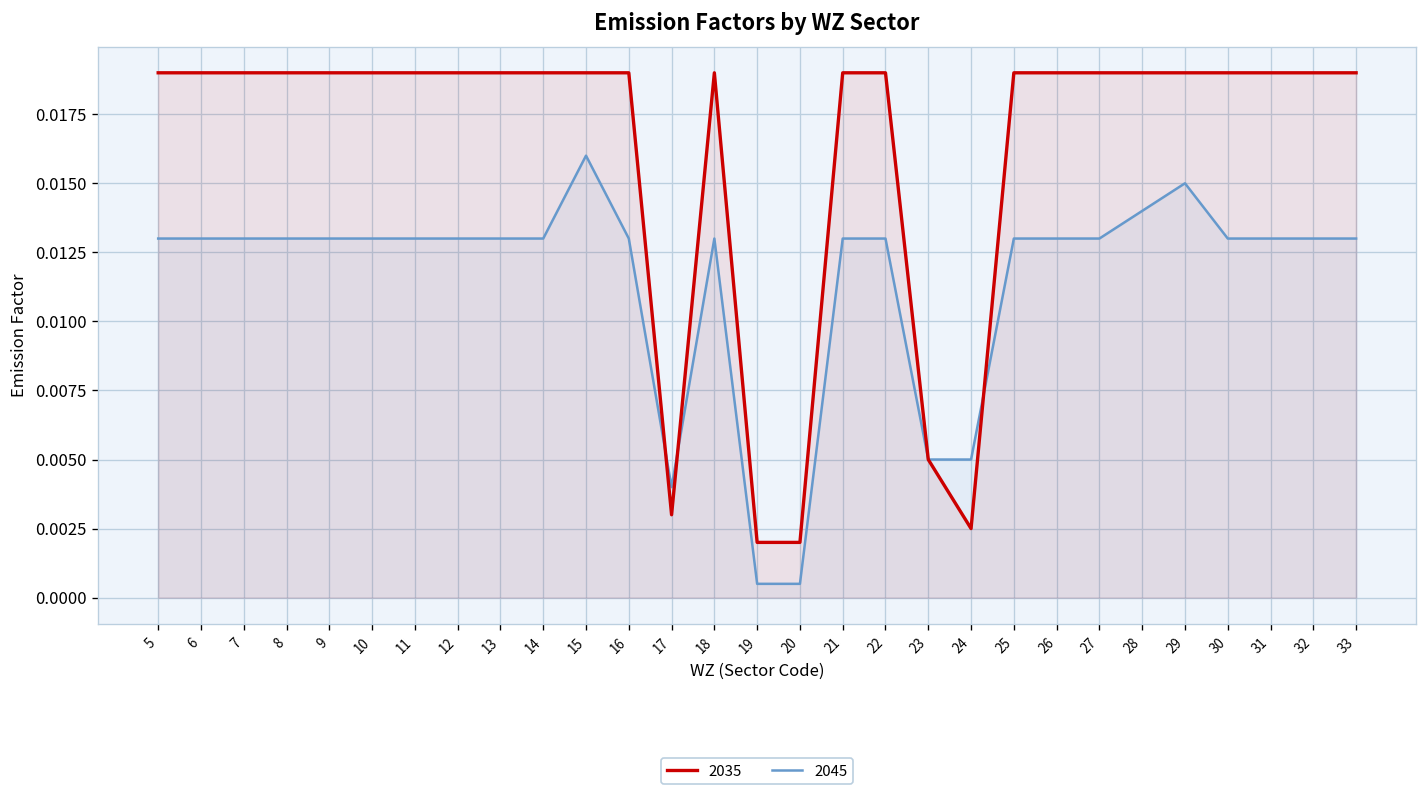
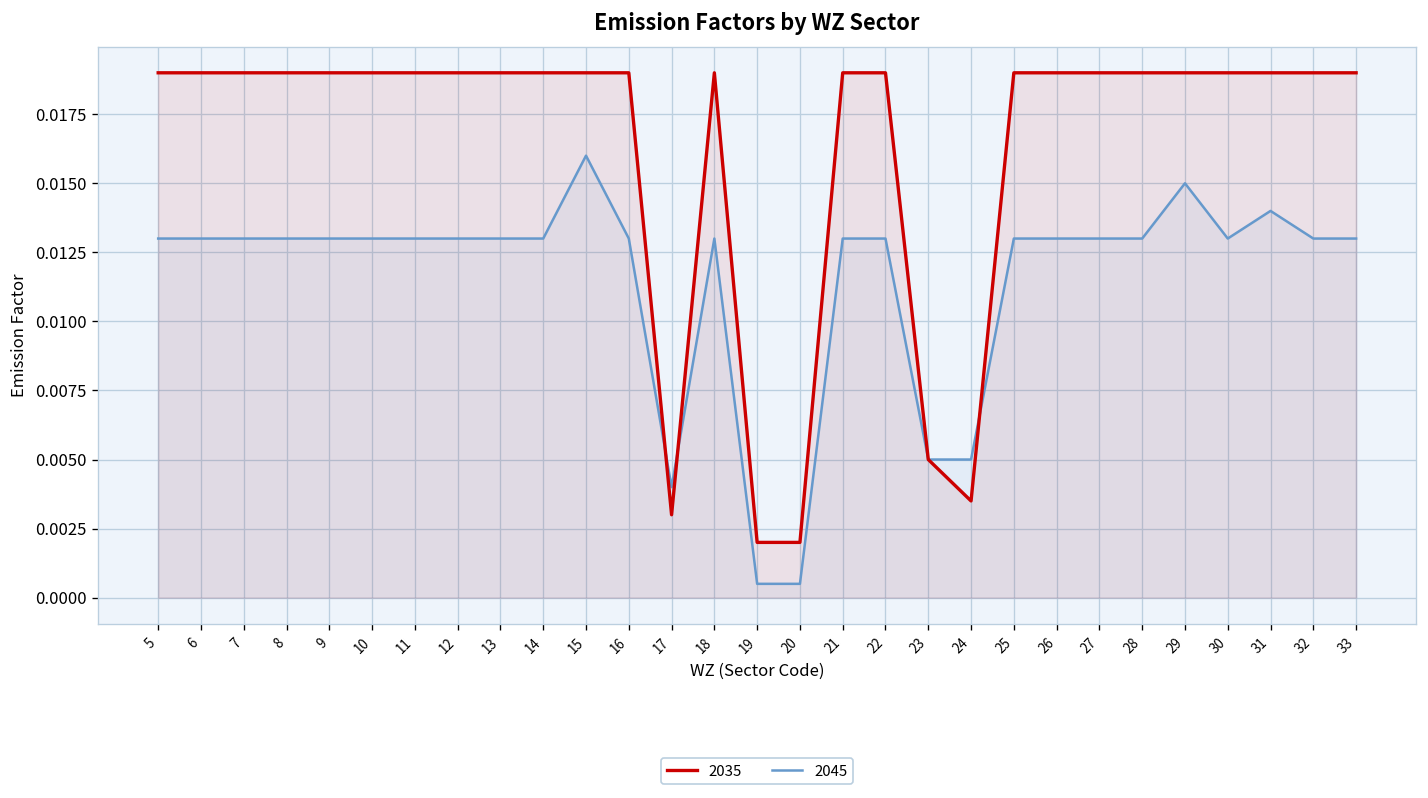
  {
    "2035": {
      "5": 0.0190,
      "6": 0.0190,
      "7": 0.0190,
      "8": 0.0190,
      "9": 0.0190,
      "10": 0.0190,
      "11": 0.0190,
      "12": 0.0190,
      "13": 0.0190,
      "14": 0.0190,
      "15": 0.0190,
      "16": 0.0190,
      "17": 0.0030,
      "18": 0.0190,
      "19": 0.0020,
      "20": 0.0020,
      "21": 0.0190,
      "22": 0.0190,
-     "24": 0.0025,
+     "24": 0.0035,
      "25": 0.0190,
      "26": 0.0190,
      "27": 0.0190,
      "28": 0.0190,
      "29": 0.0190,
      "30": 0.0190,
      "31": 0.0190,
      "32": 0.0190,
      "33": 0.0190
    },
    "2045": {
      "5": 0.013,
      "6": 0.013,
      "7": 0.013,
      "8": 0.013,
      "9": 0.013,
      "10": 0.013,
      "11": 0.013,
      "12": 0.013,
      "13": 0.013,
      "14": 0.013,
      "15": 0.016,
      "16": 0.013,
      "17": 0.004,
      "18": 0.013,
      "19": 0.0005,
      "20": 0.0005,
      "21": 0.013,
      "22": 0.013,
      "24": 0.005,
      "25": 0.013,
      "26": 0.013,
      "27": 0.013,
-     "28": 0.014,
+     "28": 0.013,
      "29": 0.015,
      "30": 0.013,
-     "31": 0.013,
+     "31": 0.014,
      "32": 0.013,
      "33": 0.013
    }
  }
